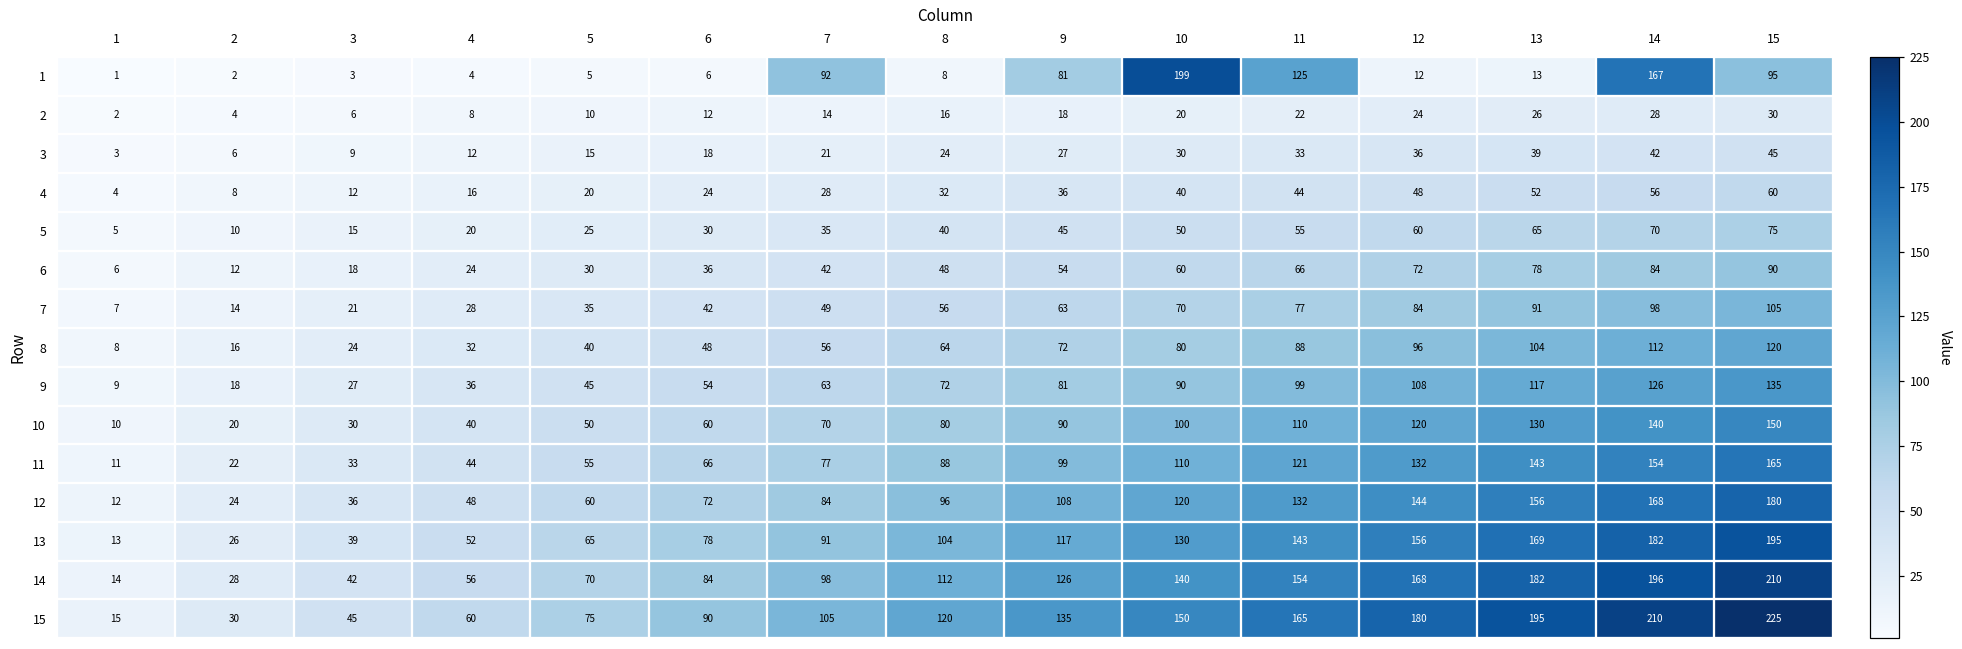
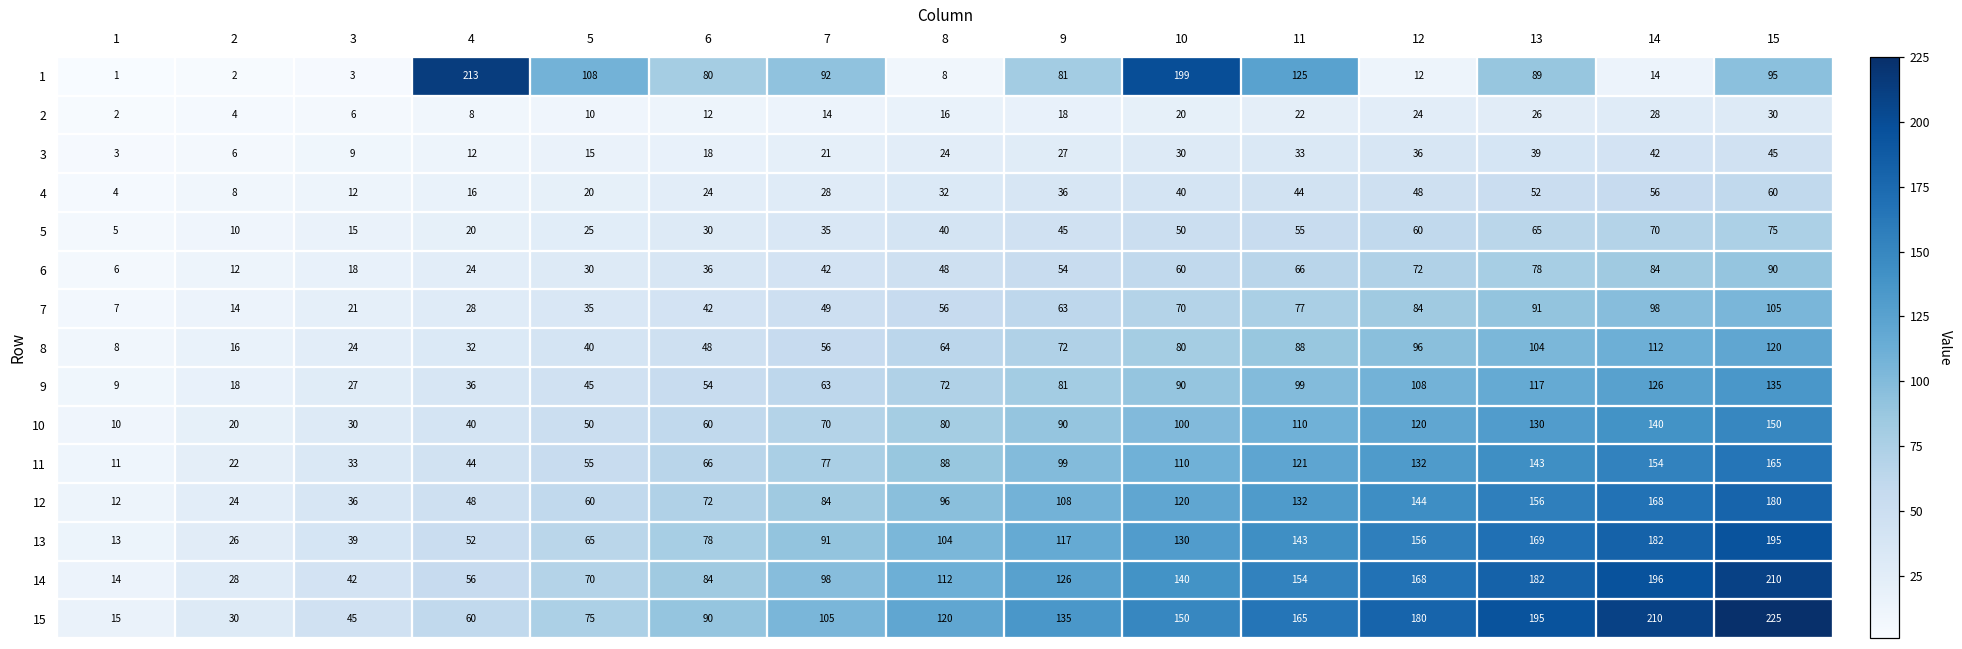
  {
    "1": {
      "1": 1,
      "2": 2,
      "3": 3,
-     "4": 4,
-     "5": 5,
-     "6": 6,
+     "4": 213,
+     "5": 108,
+     "6": 80,
      "7": 92,
      "8": 8,
      "9": 81,
      "10": 199,
      "11": 125,
      "12": 12,
-     "13": 13,
-     "14": 167,
+     "13": 89,
+     "14": 14,
      "15": 95
    }
  }
